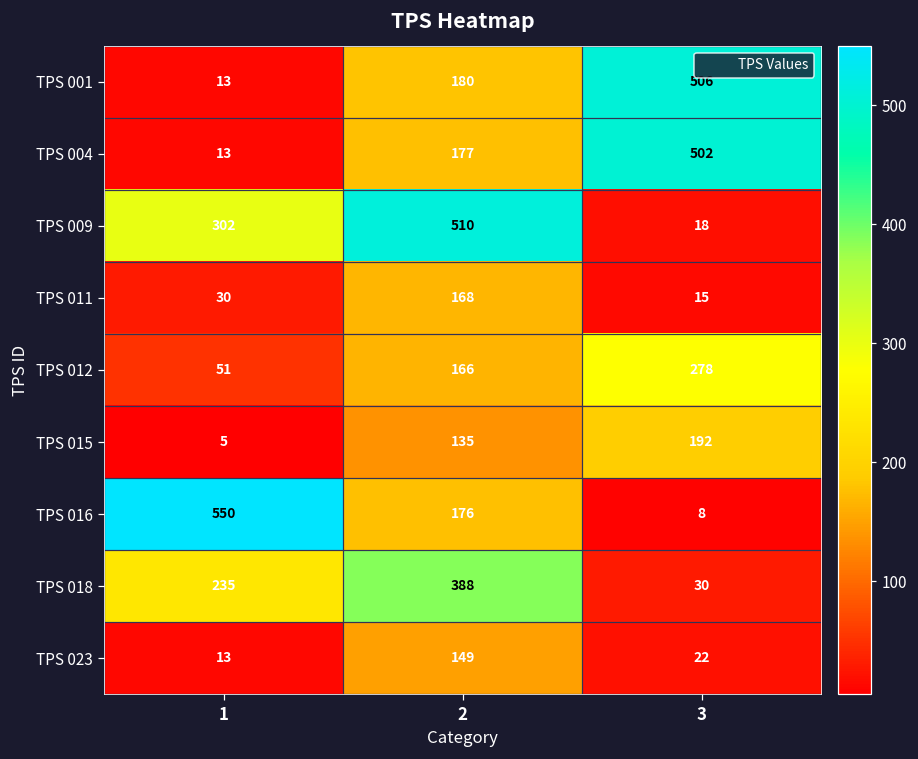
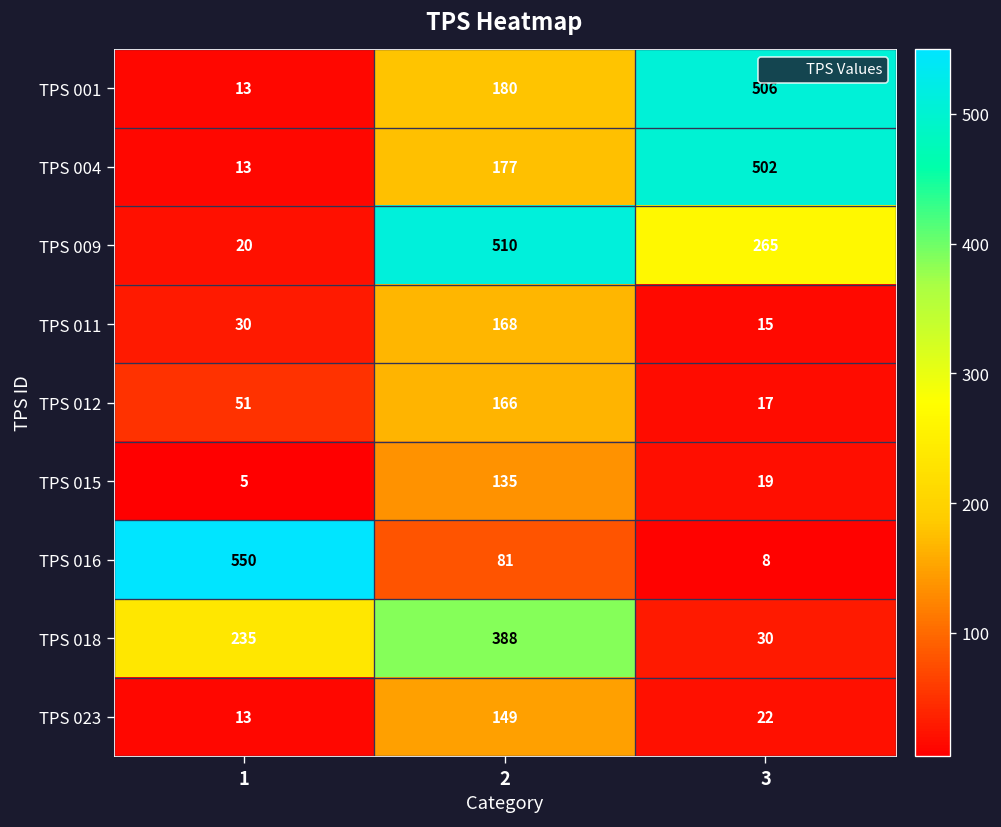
  {
    "TPS 001": {
      "1": 13,
      "2": 180
    },
    "TPS 004": {
      "1": 13,
      "2": 177,
      "3": 502
    },
    "TPS 009": {
-     "1": 302,
+     "1": 20,
      "2": 510,
-     "3": 18
+     "3": 265
    },
    "TPS 011": {
      "1": 30,
      "2": 168,
      "3": 15
    },
    "TPS 012": {
      "1": 51,
      "2": 166,
-     "3": 278
+     "3": 17
    },
    "TPS 015": {
      "1": 5,
      "2": 135,
-     "3": 192
+     "3": 19
    },
    "TPS 016": {
      "1": 550,
-     "2": 176,
+     "2": 81,
      "3": 8
    },
    "TPS 018": {
      "1": 235,
      "2": 388,
      "3": 30
    },
    "TPS 023": {
      "1": 13,
      "2": 149,
      "3": 22
    }
  }
